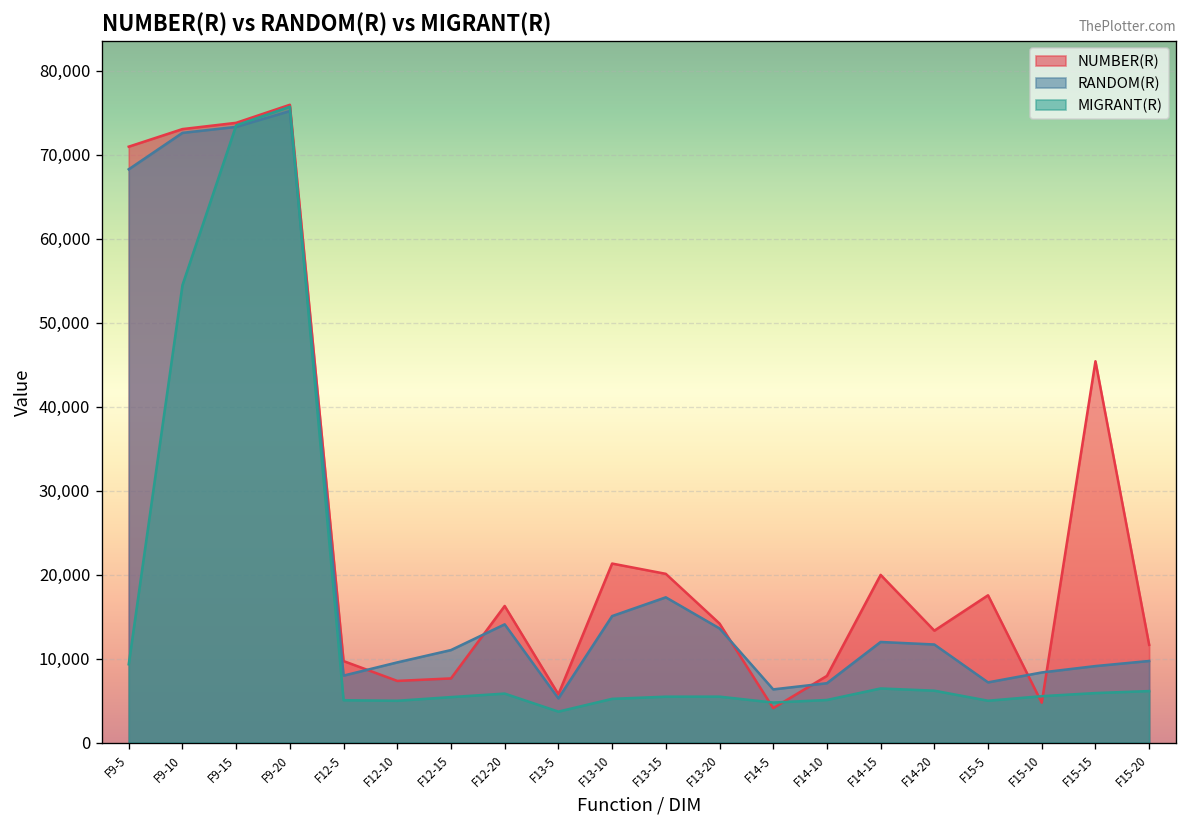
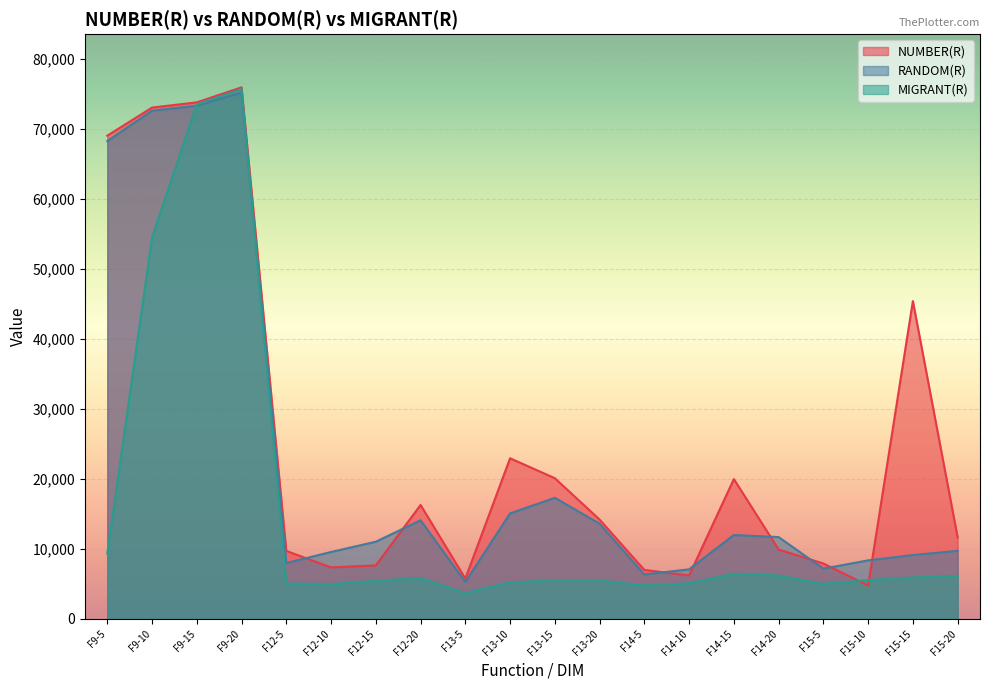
  {
    "NUMBER(R)": {
-     "F9-5": "71,000",
+     "F9-5": "69,000",
      "F9-10": "73,000",
      "F12-5": "10,000",
      "F12-10": "7,000",
      "F12-15": "8,000",
      "F12-20": "16,000",
      "F13-5": "6,000",
-     "F13-10": "21,000",
+     "F13-10": "23,000",
      "F13-15": "20,000",
      "F13-20": "14,000",
-     "F14-5": "4,000",
-     "F14-10": "8,000",
+     "F14-5": "7,000",
+     "F14-10": "6,000",
      "F14-15": "20,000",
-     "F14-20": "13,000",
-     "F15-5": "18,000",
+     "F14-20": "10,000",
+     "F15-5": "8,000",
      "F15-10": "5,000",
      "F15-15": "45,000",
      "F15-20": "12,000"
    }
  }
